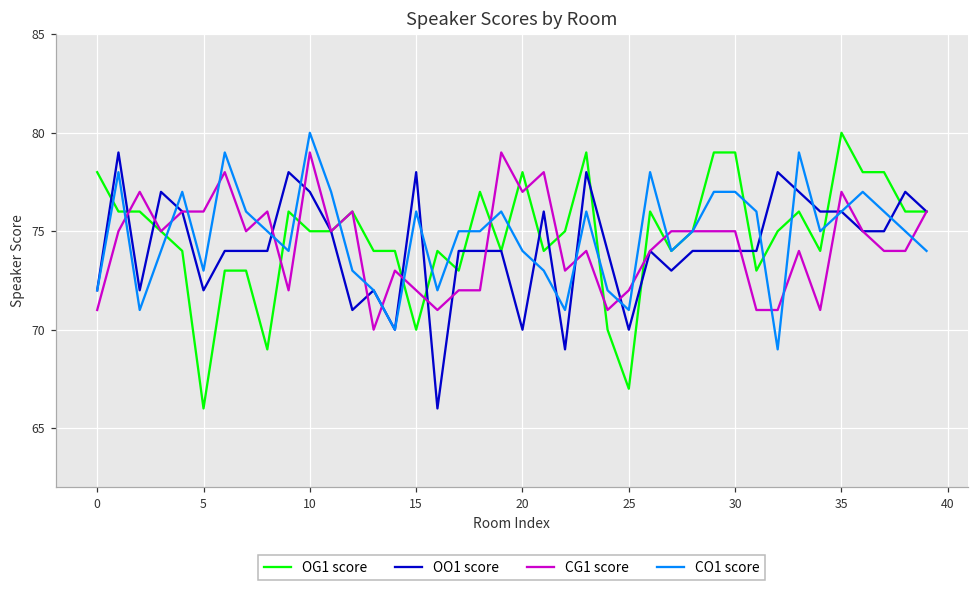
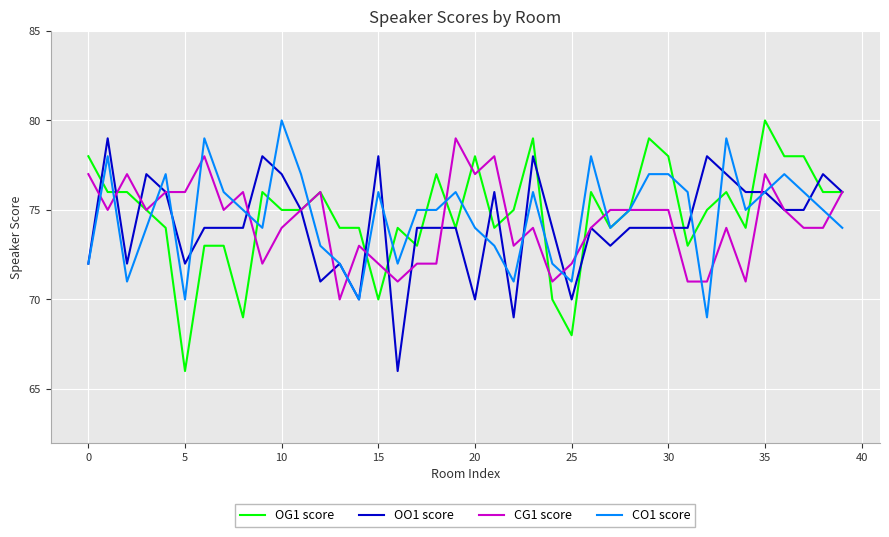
  {
    "OG1 score": {
      "0": 78,
      "5": 66,
      "10": 75,
      "15": 70,
      "20": 78,
-     "25": 67,
-     "30": 79,
+     "25": 68,
+     "30": 78,
      "35": 80
    },
    "OO1 score": {
      "5": 72,
      "10": 77,
      "15": 78,
      "20": 70,
      "25": 70,
      "30": 74
    },
    "CG1 score": {
-     "0": 71,
+     "0": 77,
      "5": 76,
-     "10": 79,
+     "10": 74,
      "15": 72,
      "20": 77,
      "25": 72,
      "30": 75,
      "35": 77
    },
    "CO1 score": {
-     "5": 73,
+     "5": 70,
      "10": 80,
      "15": 76,
      "20": 74,
      "25": 71,
      "30": 77
    }
  }
